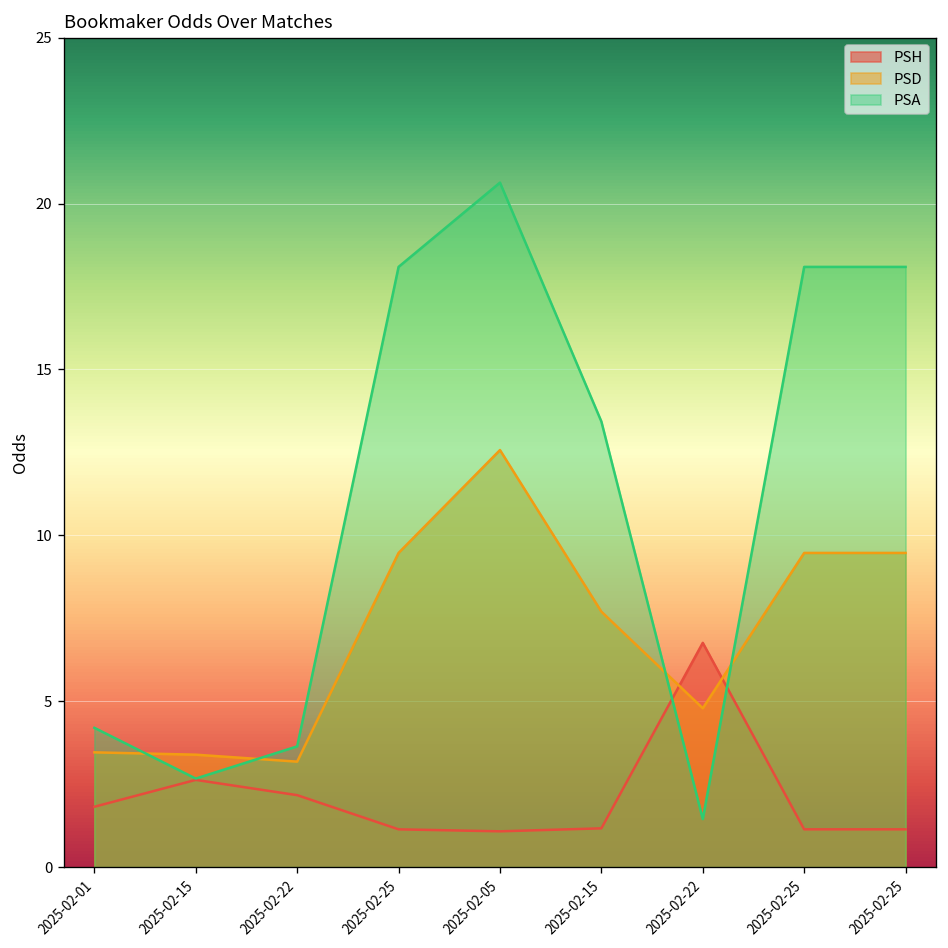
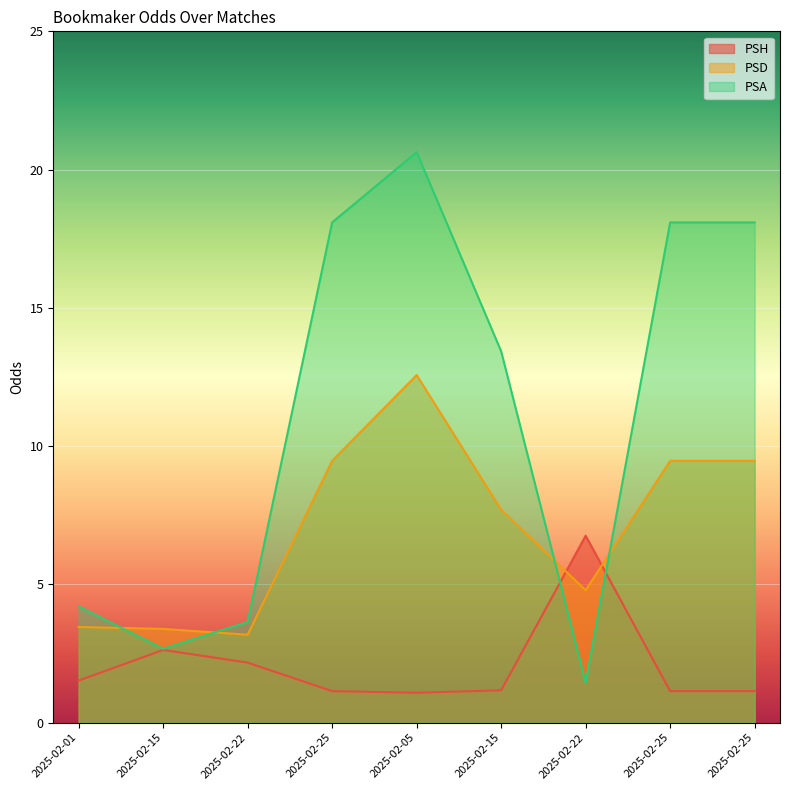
  {
    "PSH": {
-     "2025-02-01": 1.8,
+     "2025-02-01": 1.5,
      "2025-02-05": 1.1
    },
    "PSD": {
      "2025-02-01": 3.5,
      "2025-02-05": 12.6
    },
    "PSA": {
      "2025-02-01": 4.2,
      "2025-02-05": 20.6
    }
  }
